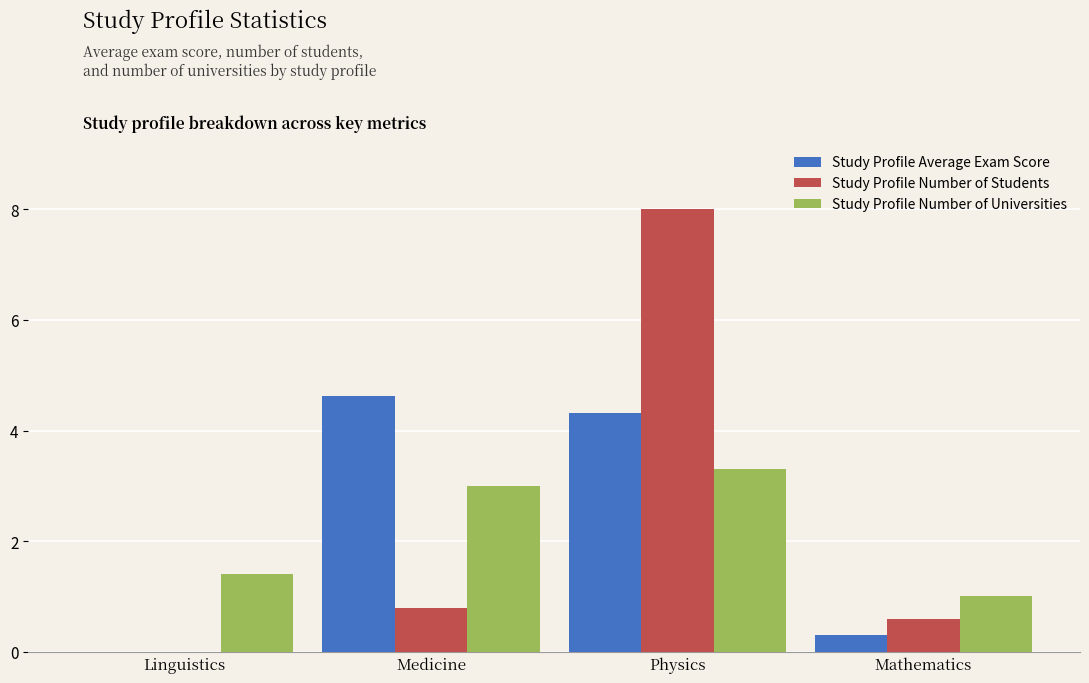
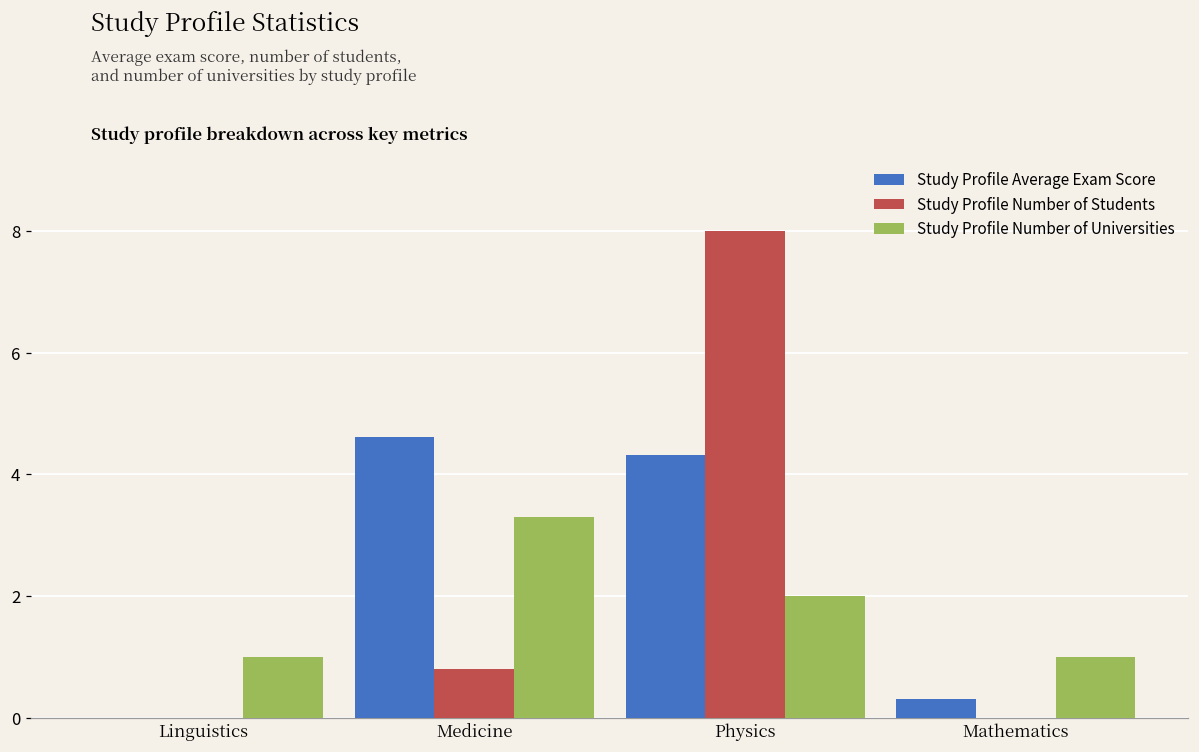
  {
    "Study Profile Average Exam Score": {
      "Linguistics": 0.0,
      "Medicine": 4.6,
      "Physics": 4.3,
      "Mathematics": 0.3
    },
    "Study Profile Number of Students": {
      "Linguistics": 0.0,
      "Medicine": 0.8,
      "Physics": 8.0,
-     "Mathematics": 0.6
+     "Mathematics": 0.0
    },
    "Study Profile Number of Universities": {
-     "Linguistics": 1.4,
-     "Medicine": 3.0,
-     "Physics": 3.3,
+     "Linguistics": 1.0,
+     "Medicine": 3.3,
+     "Physics": 2.0,
      "Mathematics": 1.0
    }
  }
